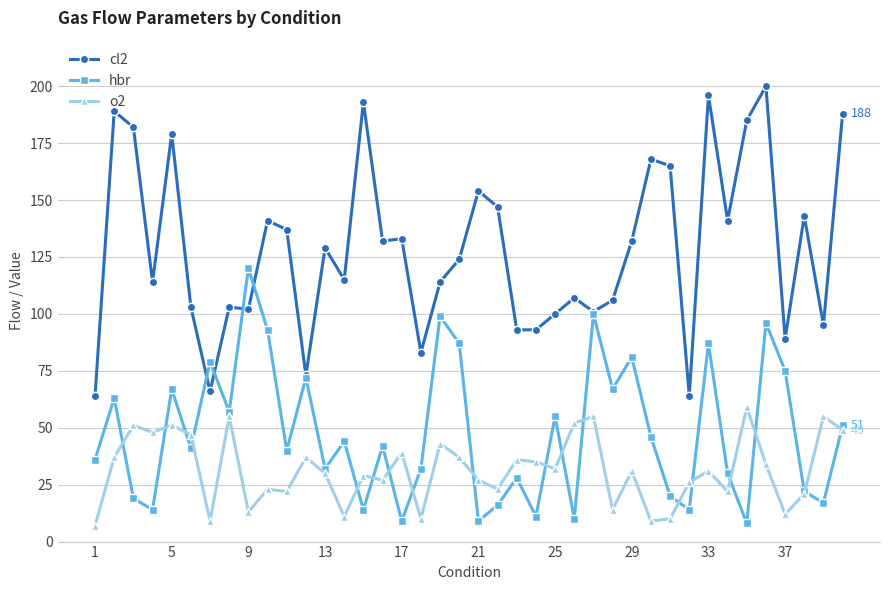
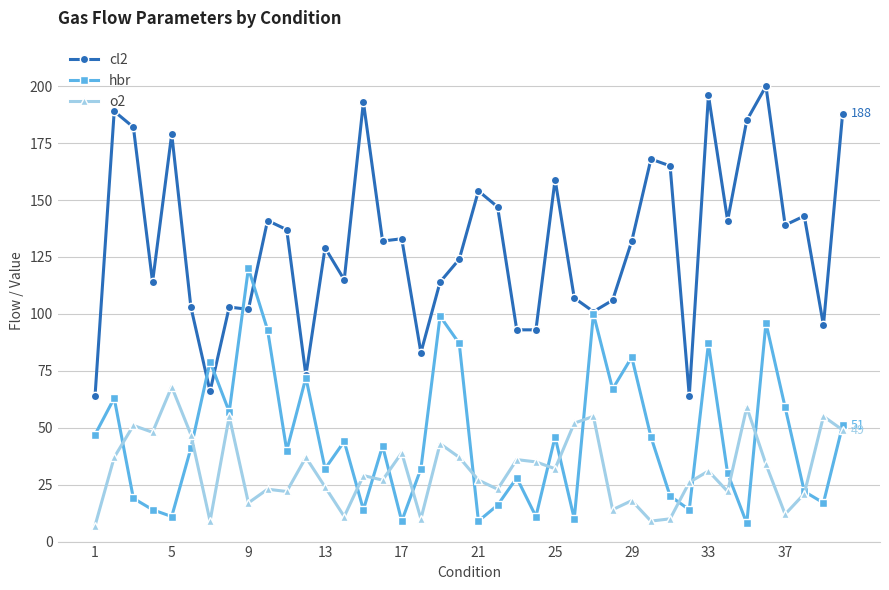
  {
    "cl2": {
      "1": 64,
      "5": 179,
      "9": 102,
      "13": 129,
      "17": 133,
      "21": 154,
-     "25": 100,
+     "25": 159,
      "29": 132,
      "33": 196,
-     "37": 89
+     "37": 139
    },
    "hbr": {
-     "1": 36,
-     "5": 67,
+     "1": 47,
+     "5": 11,
      "9": 120,
      "13": 32,
      "17": 9,
      "21": 9,
-     "25": 55,
+     "25": 46,
      "29": 81,
      "33": 87,
-     "37": 75
+     "37": 59
    },
    "o2": {
      "1": 7,
-     "5": 51,
-     "9": 13,
-     "13": 30,
+     "5": 68,
+     "9": 17,
+     "13": 24,
      "17": 39,
      "21": 27,
      "25": 32,
-     "29": 31,
+     "29": 18,
      "33": 31,
      "37": 12
    }
  }
